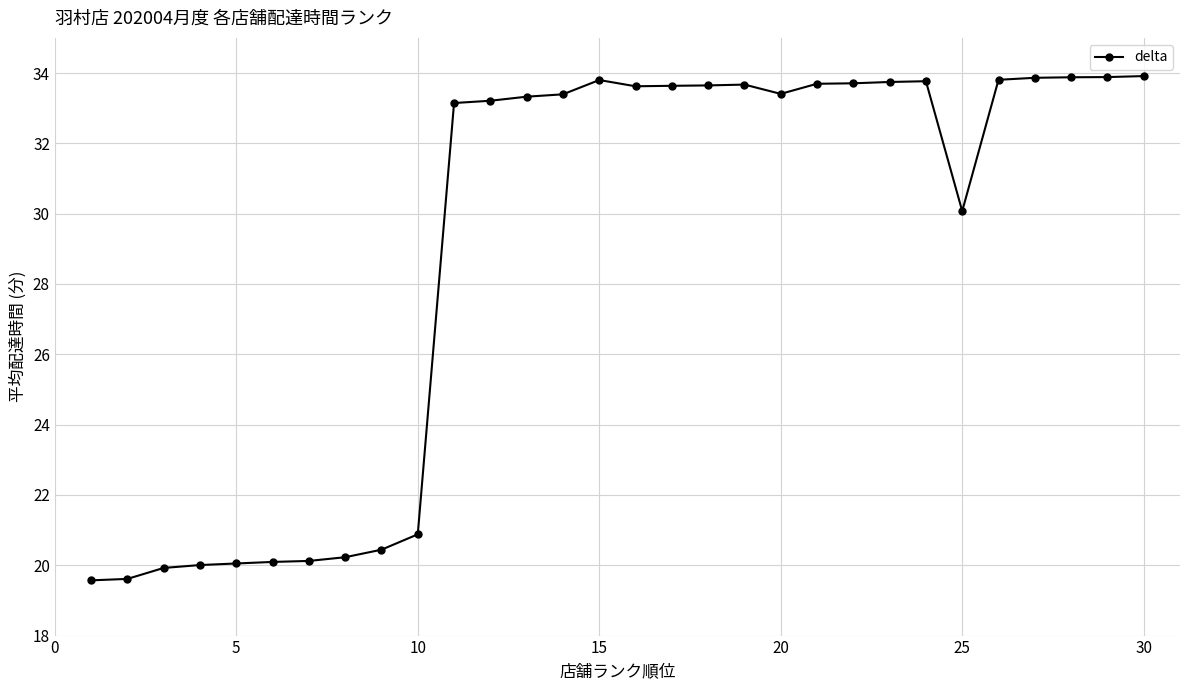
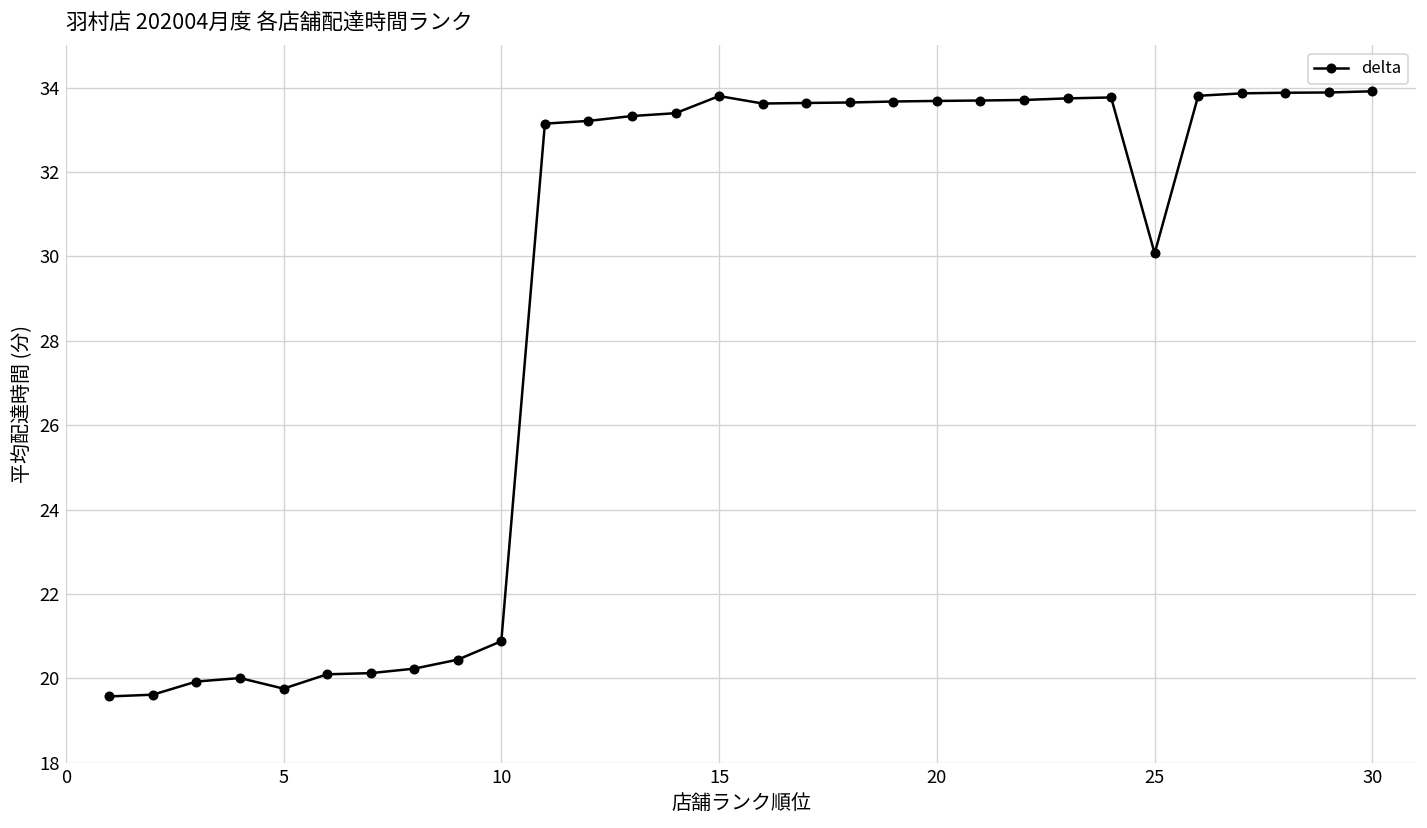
  {
-   "5": 20.1,
+   "5": 19.8,
    "10": 20.9,
    "15": 33.8,
-   "20": 33.4,
+   "20": 33.7,
    "25": 30.1,
    "30": 33.9
  }
